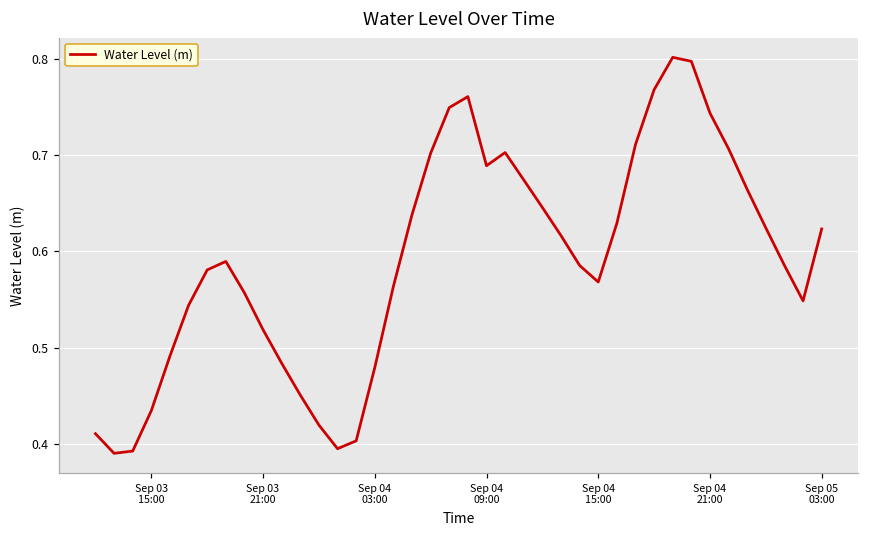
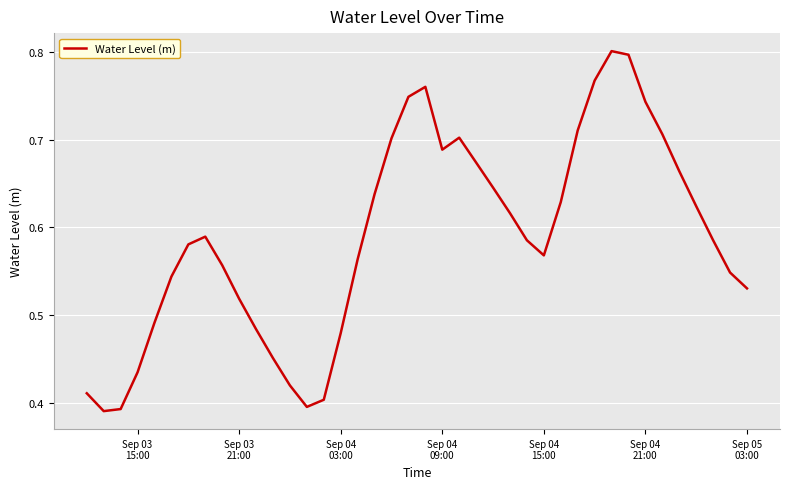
  {
    "Sep 03 15:00": 0.43,
    "Sep 03 21:00": 0.52,
    "Sep 04 03:00": 0.48,
    "Sep 04 09:00": 0.69,
    "Sep 04 15:00": 0.57,
    "Sep 04 21:00": 0.74,
-   "Sep 05 03:00": 0.62
+   "Sep 05 03:00": 0.53
  }
